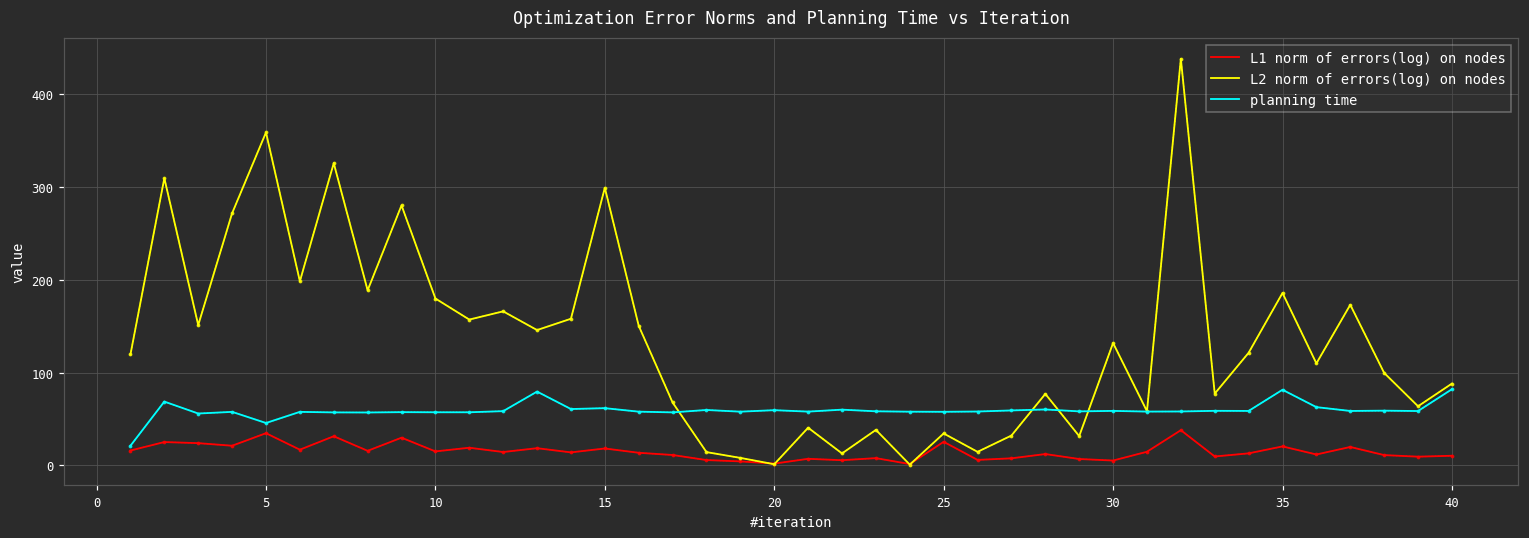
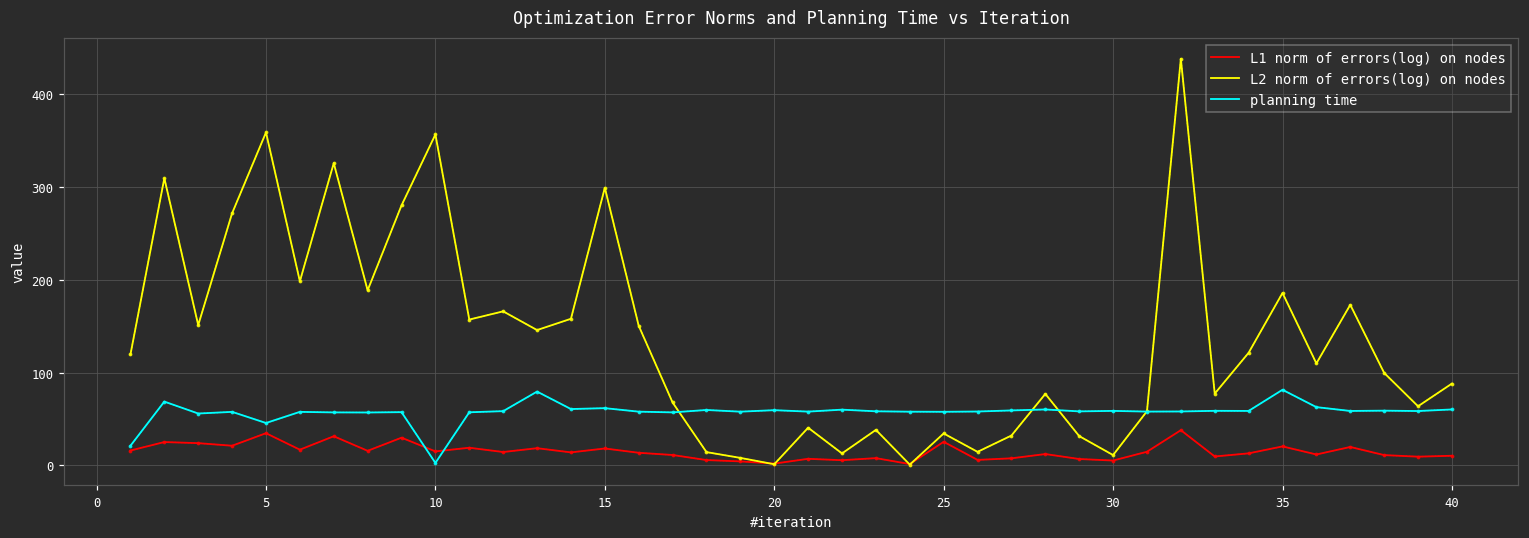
  {
    "L1 norm of errors(log) on nodes": {
      "5": 30,
      "10": 20,
      "15": 20,
      "25": 30,
      "30": 10,
      "35": 20,
      "40": 10
    },
    "L2 norm of errors(log) on nodes": {
      "5": 360,
-     "10": 180,
+     "10": 360,
      "15": 300,
      "25": 30,
-     "30": 130,
+     "30": 10,
      "35": 190,
      "40": 90
    },
    "planning time": {
      "5": 50,
-     "10": 60,
+     "10": 0,
      "15": 60,
      "20": 60,
      "25": 60,
      "30": 60,
      "35": 80,
-     "40": 80
+     "40": 60
    }
  }
